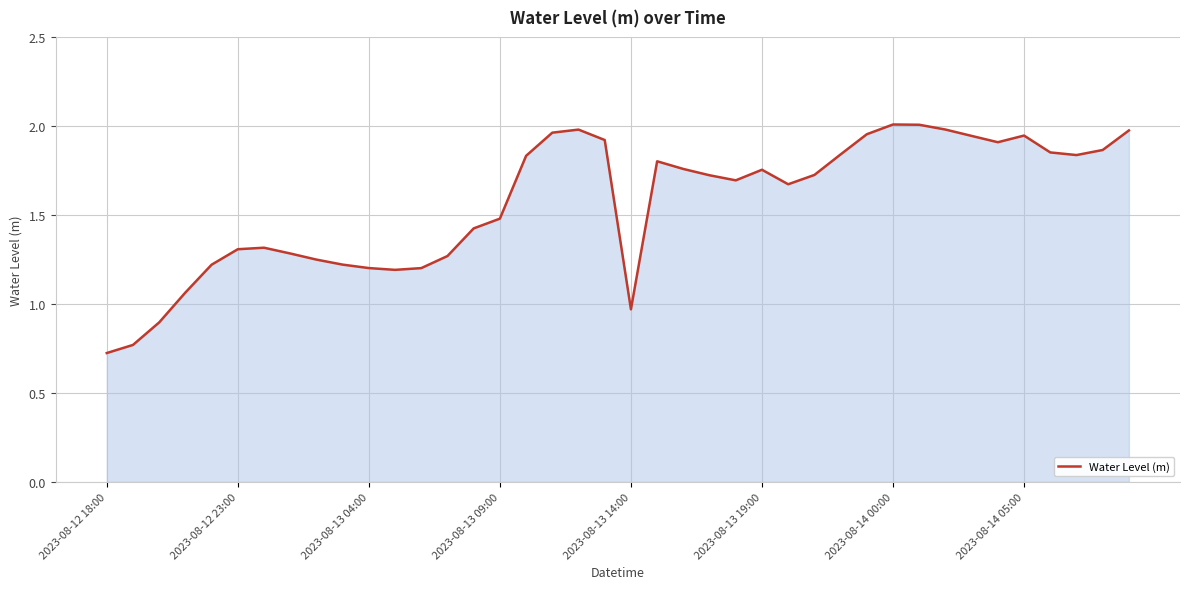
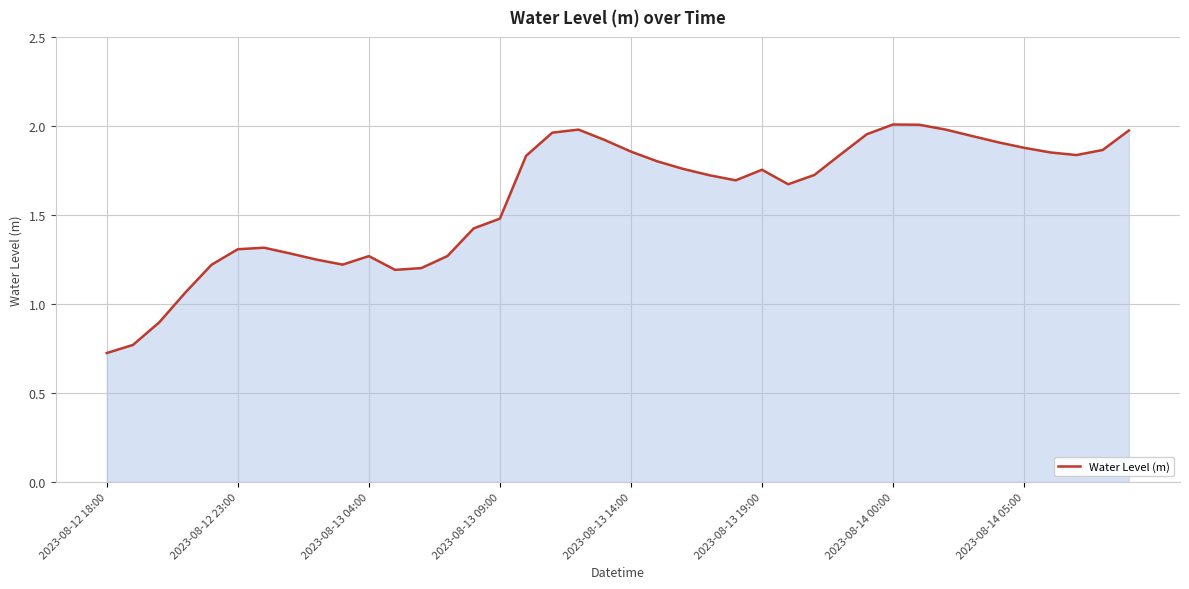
  {
    "2023-08-12 18:00": 0.72,
    "2023-08-12 23:00": 1.31,
-   "2023-08-13 04:00": 1.20,
+   "2023-08-13 04:00": 1.27,
    "2023-08-13 09:00": 1.48,
-   "2023-08-13 14:00": 0.97,
+   "2023-08-13 14:00": 1.86,
    "2023-08-13 19:00": 1.75,
    "2023-08-14 00:00": 2.01,
-   "2023-08-14 05:00": 1.95
+   "2023-08-14 05:00": 1.88
  }
